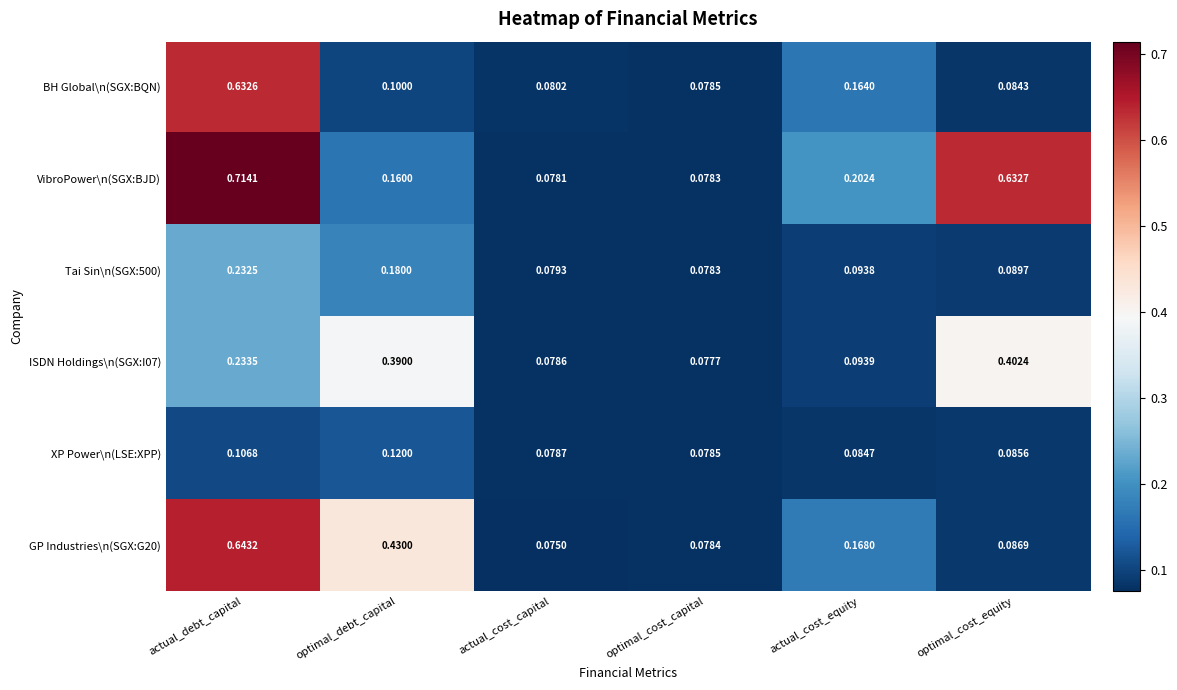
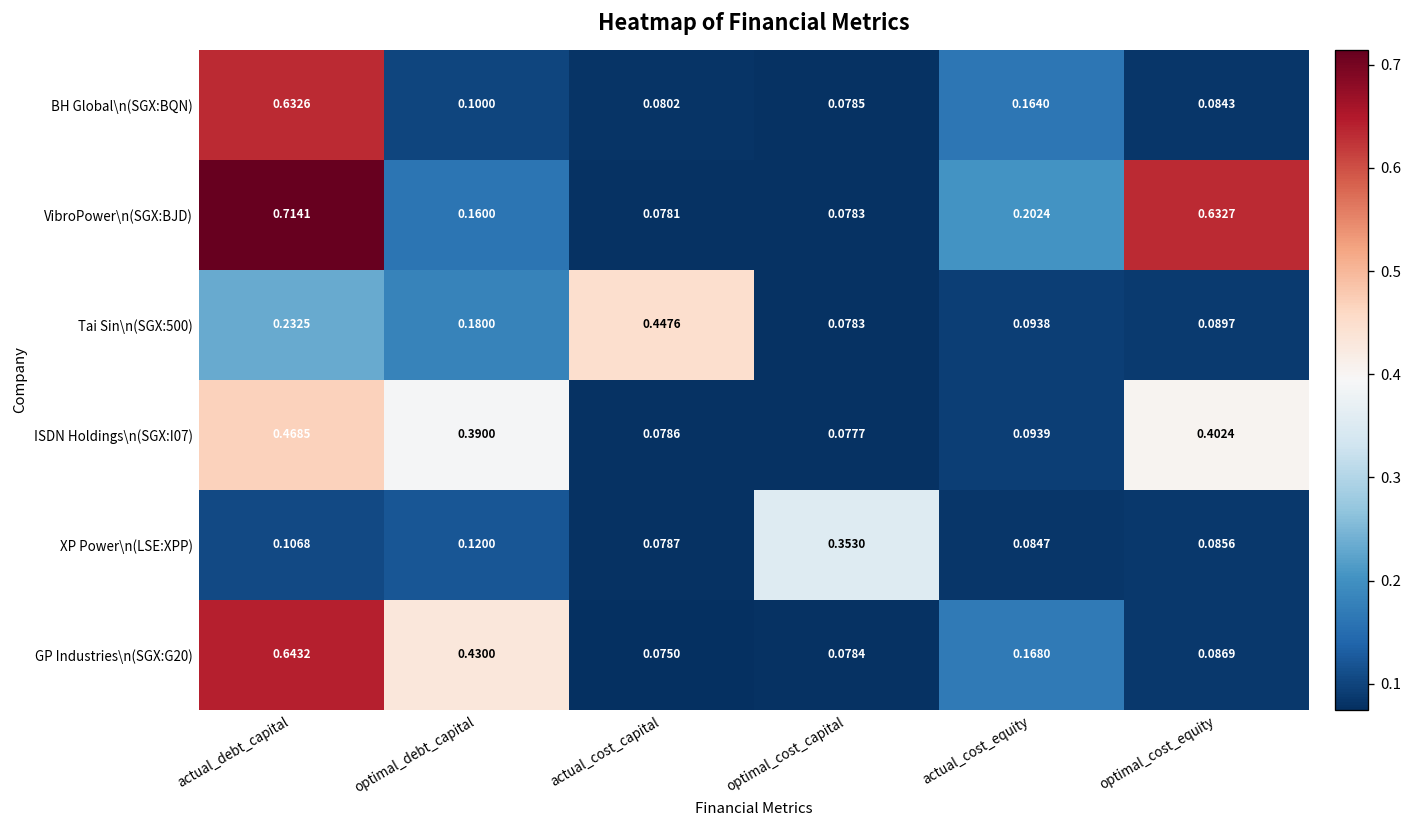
  {
    "BH Global\\n(SGX:BQN)": {
      "actual_debt_capital": 0.6326,
      "optimal_debt_capital": 0.1000,
      "actual_cost_capital": 0.0802,
      "optimal_cost_capital": 0.0785,
      "actual_cost_equity": 0.1640,
      "optimal_cost_equity": 0.0843
    },
    "VibroPower\\n(SGX:BJD)": {
      "actual_debt_capital": 0.7141,
      "optimal_debt_capital": 0.1600,
      "actual_cost_capital": 0.0781,
      "optimal_cost_capital": 0.0783,
      "actual_cost_equity": 0.2024,
      "optimal_cost_equity": 0.6327
    },
    "Tai Sin\\n(SGX:500)": {
      "actual_debt_capital": 0.2325,
      "optimal_debt_capital": 0.1800,
-     "actual_cost_capital": 0.0793,
+     "actual_cost_capital": 0.4476,
      "optimal_cost_capital": 0.0783,
      "actual_cost_equity": 0.0938,
      "optimal_cost_equity": 0.0897
    },
    "ISDN Holdings\\n(SGX:I07)": {
-     "actual_debt_capital": 0.2335,
+     "actual_debt_capital": 0.4685,
      "optimal_debt_capital": 0.3900,
      "actual_cost_capital": 0.0786,
      "optimal_cost_capital": 0.0777,
      "actual_cost_equity": 0.0939,
      "optimal_cost_equity": 0.4024
    },
    "XP Power\\n(LSE:XPP)": {
      "actual_debt_capital": 0.1068,
      "optimal_debt_capital": 0.1200,
      "actual_cost_capital": 0.0787,
-     "optimal_cost_capital": 0.0785,
+     "optimal_cost_capital": 0.3530,
      "actual_cost_equity": 0.0847,
      "optimal_cost_equity": 0.0856
    },
    "GP Industries\\n(SGX:G20)": {
      "actual_debt_capital": 0.6432,
      "optimal_debt_capital": 0.4300,
      "actual_cost_capital": 0.0750,
      "optimal_cost_capital": 0.0784,
      "actual_cost_equity": 0.1680,
      "optimal_cost_equity": 0.0869
    }
  }
